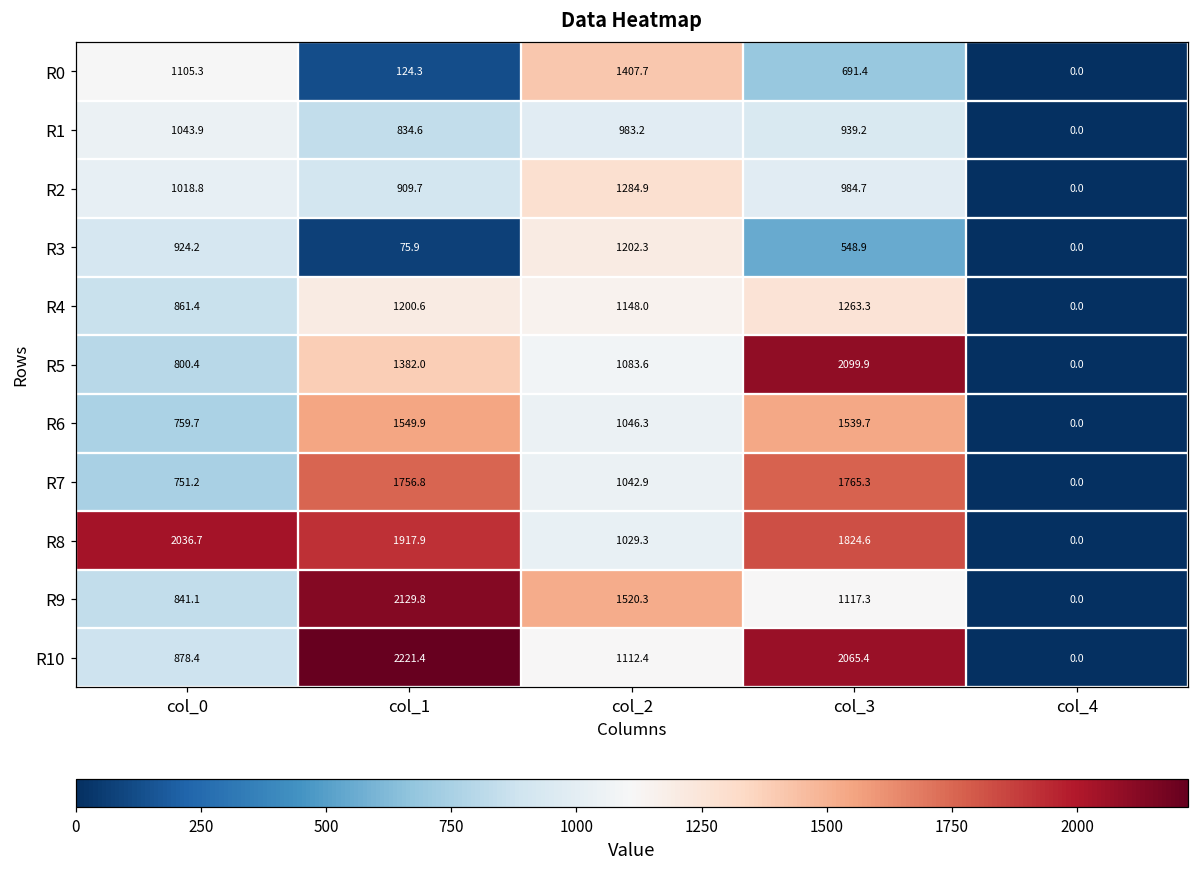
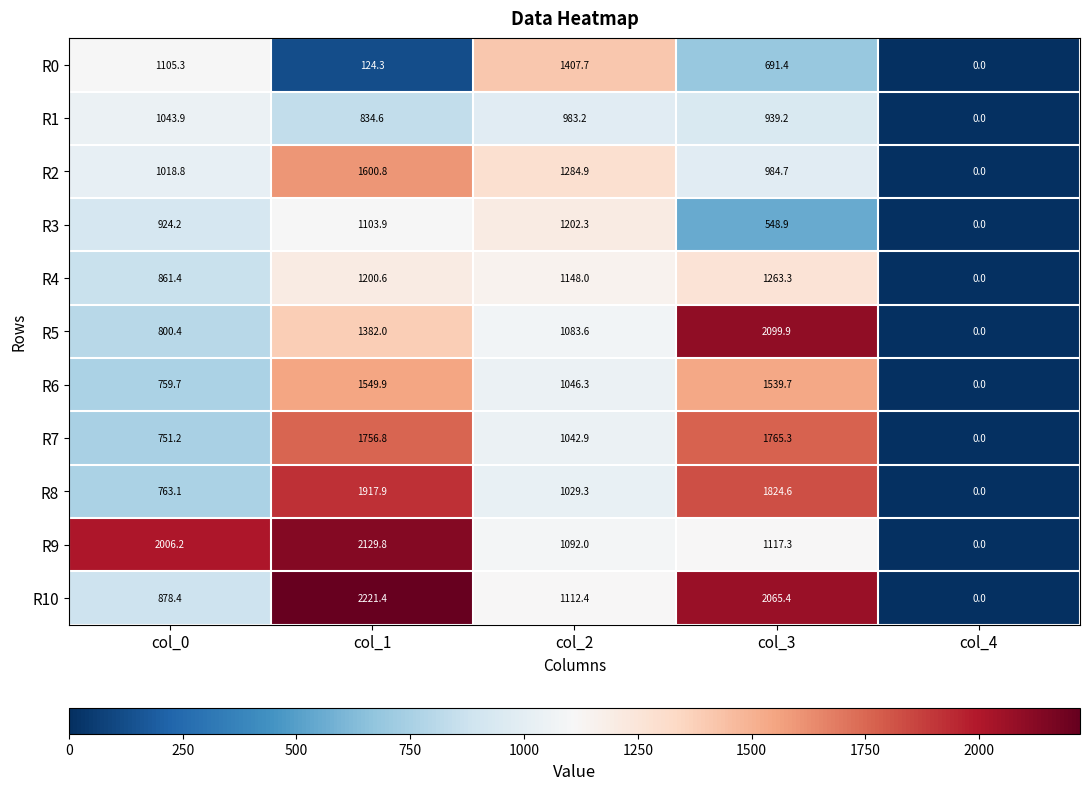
  {
    "R0": {
      "col_0": 1105.3,
      "col_1": 124.3,
      "col_2": 1407.7,
      "col_3": 691.4,
      "col_4": 0.0
    },
    "R1": {
      "col_0": 1043.9,
      "col_1": 834.6,
      "col_2": 983.2,
      "col_3": 939.2,
      "col_4": 0.0
    },
    "R2": {
      "col_0": 1018.8,
-     "col_1": 909.7,
+     "col_1": 1600.8,
      "col_2": 1284.9,
      "col_3": 984.7,
      "col_4": 0.0
    },
    "R3": {
      "col_0": 924.2,
-     "col_1": 75.9,
+     "col_1": 1103.9,
      "col_2": 1202.3,
      "col_3": 548.9,
      "col_4": 0.0
    },
    "R4": {
      "col_0": 861.4,
      "col_1": 1200.6,
      "col_2": 1148.0,
      "col_3": 1263.3,
      "col_4": 0.0
    },
    "R5": {
      "col_0": 800.4,
      "col_1": 1382.0,
      "col_2": 1083.6,
      "col_3": 2099.9,
      "col_4": 0.0
    },
    "R6": {
      "col_0": 759.7,
      "col_1": 1549.9,
      "col_2": 1046.3,
      "col_3": 1539.7,
      "col_4": 0.0
    },
    "R7": {
      "col_0": 751.2,
      "col_1": 1756.8,
      "col_2": 1042.9,
      "col_3": 1765.3,
      "col_4": 0.0
    },
    "R8": {
-     "col_0": 2036.7,
+     "col_0": 763.1,
      "col_1": 1917.9,
      "col_2": 1029.3,
      "col_3": 1824.6,
      "col_4": 0.0
    },
    "R9": {
-     "col_0": 841.1,
+     "col_0": 2006.2,
      "col_1": 2129.8,
-     "col_2": 1520.3,
+     "col_2": 1092.0,
      "col_3": 1117.3,
      "col_4": 0.0
    },
    "R10": {
      "col_0": 878.4,
      "col_1": 2221.4,
      "col_2": 1112.4,
      "col_3": 2065.4,
      "col_4": 0.0
    }
  }
